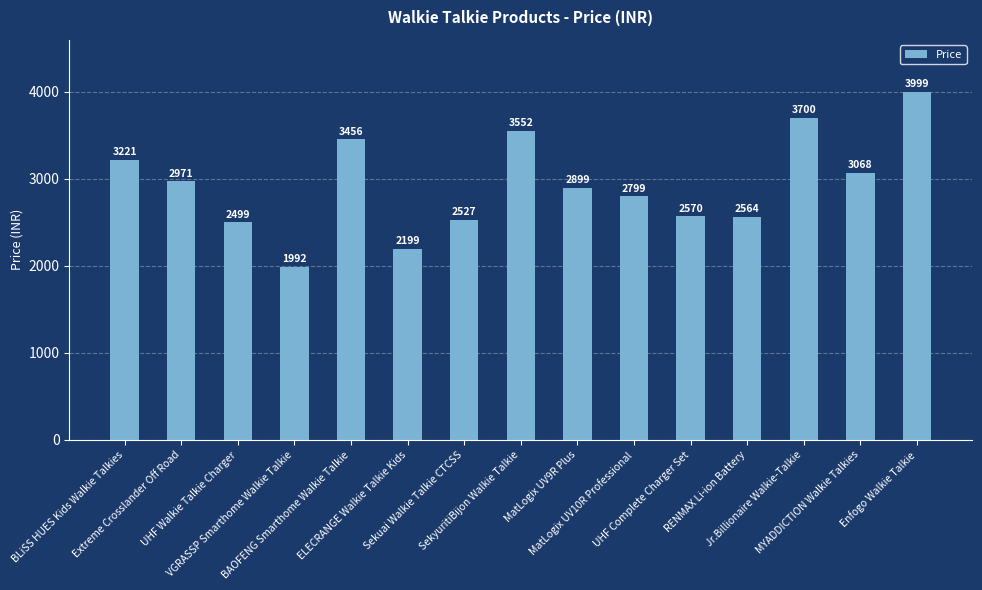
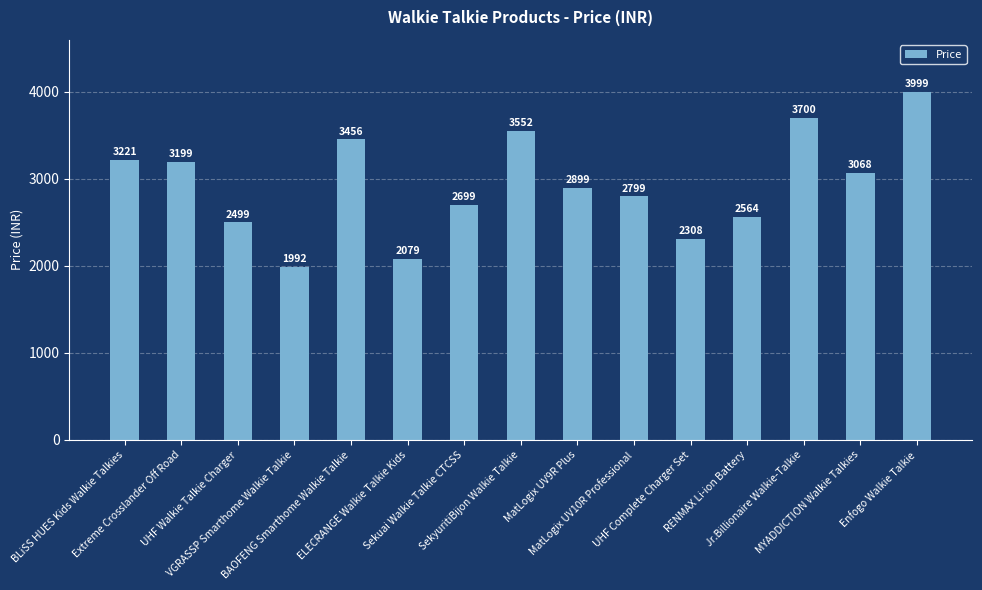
  {
    "BLiSS HUES Kids Walkie Talkies": 3221,
-   "Extreme Crosslander Off Road": 2971,
+   "Extreme Crosslander Off Road": 3199,
    "UHF Walkie Talkie Charger": 2499,
    "VGRASSP Smarthome Walkie Talkie": 1992,
    "BAOFENG Smarthome Walkie Talkie": 3456,
-   "ELECRANGE Walkie Talkie Kids": 2199,
-   "Sekuai Walkie Talkie CTCSS": 2527,
+   "ELECRANGE Walkie Talkie Kids": 2079,
+   "Sekuai Walkie Talkie CTCSS": 2699,
    "SekyuritiBijon Walkie Talkie": 3552,
    "MatLogix UV9R Plus": 2899,
    "MatLogix UV10R Professional": 2799,
-   "UHF Complete Charger Set": 2570,
+   "UHF Complete Charger Set": 2308,
    "RENMAX Li-ion Battery": 2564,
    "Jr.Billionaire Walkie-Talkie": 3700,
    "MYADDICTION Walkie Talkies": 3068,
    "Enfogo Walkie Talkie": 3999
  }
